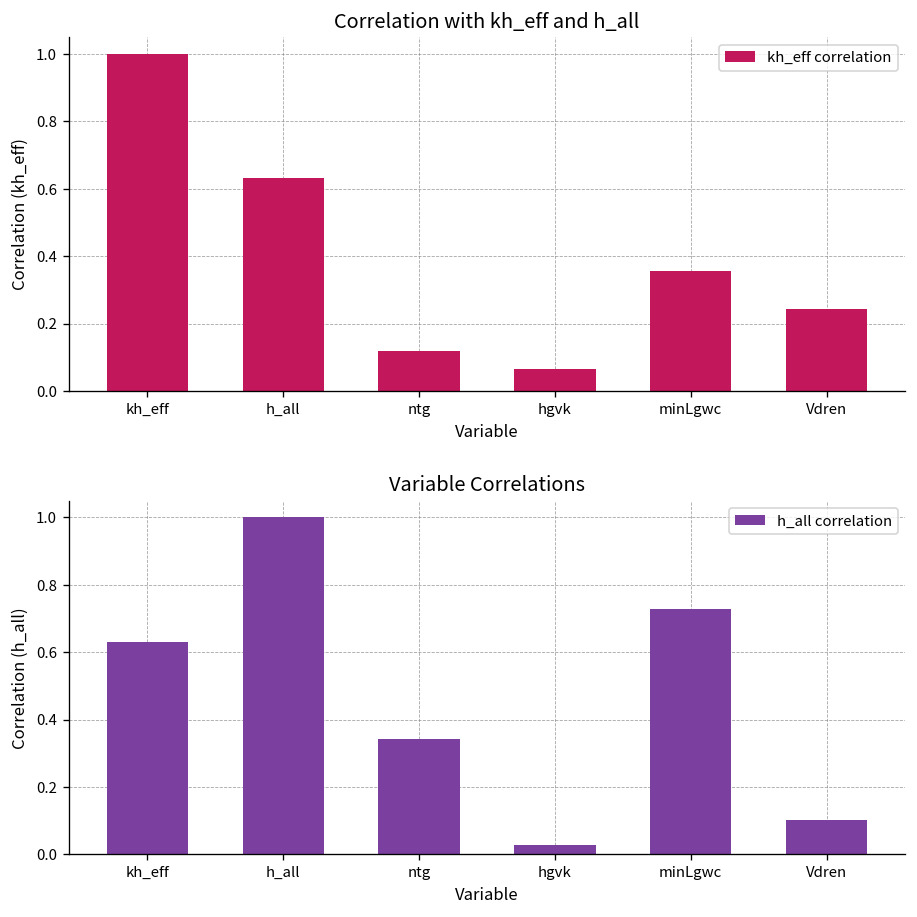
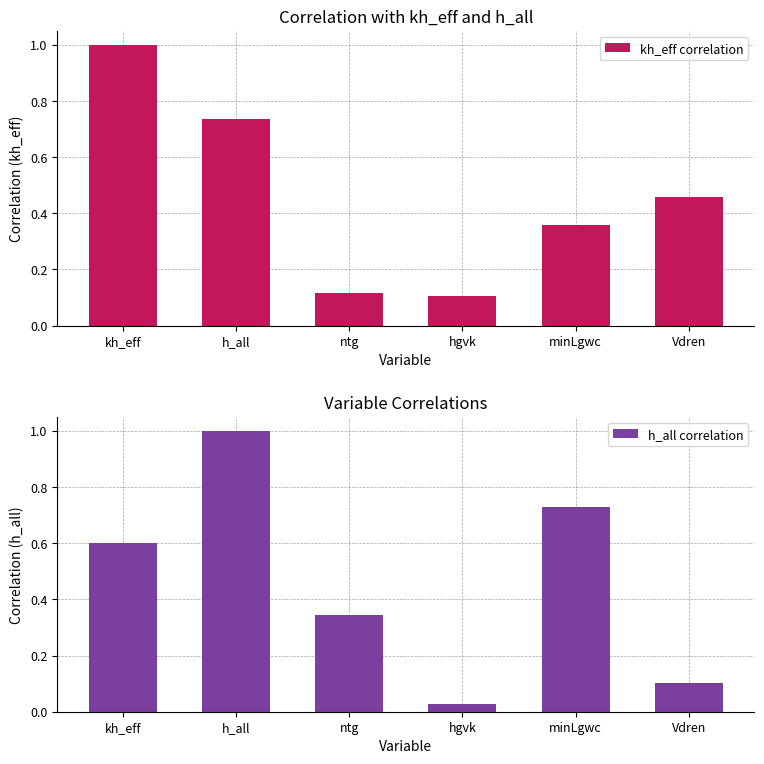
  {
    "Correlation with kh_eff and h_all": {
      "kh_eff": 1.00,
-     "h_all": 0.63,
+     "h_all": 0.74,
      "ntg": 0.12,
-     "hgvk": 0.07,
+     "hgvk": 0.10,
      "minLgwc": 0.36,
-     "Vdren": 0.24
+     "Vdren": 0.46
    },
    "Variable Correlations": {
-     "kh_eff": 0.63,
+     "kh_eff": 0.60,
      "h_all": 1.00,
      "ntg": 0.34,
      "hgvk": 0.03,
      "minLgwc": 0.73,
      "Vdren": 0.10
    }
  }
